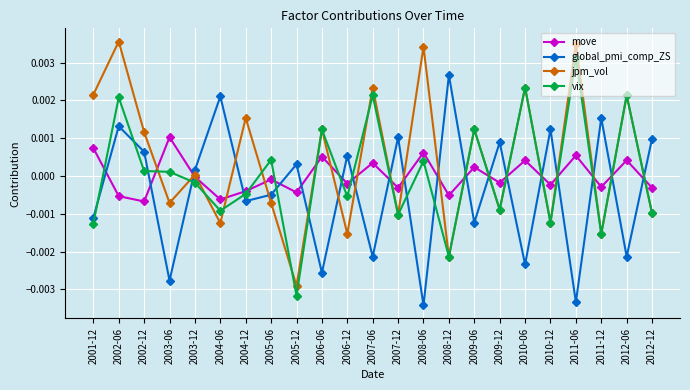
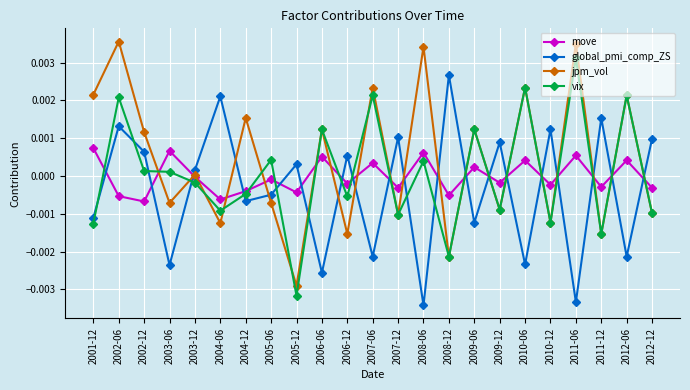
  {
    "move": {
      "2001-12": 0.0007,
      "2002-06": -0.0005,
      "2002-12": -0.0007,
-     "2003-06": 0.0010,
+     "2003-06": 0.0007,
      "2004-06": -0.0006,
      "2004-12": -0.0004,
      "2005-06": -0.0001,
      "2005-12": -0.0004,
      "2006-06": 0.0005,
      "2006-12": -0.0002,
      "2007-06": 0.0003,
      "2007-12": -0.0003,
      "2008-06": 0.0006,
      "2008-12": -0.0005,
      "2009-06": 0.0002,
      "2009-12": -0.0002,
      "2010-06": 0.0004,
      "2010-12": -0.0002,
      "2011-06": 0.0005,
      "2011-12": -0.0003,
      "2012-06": 0.0004,
      "2012-12": -0.0003
    },
    "global_pmi_comp_ZS": {
      "2001-12": -0.0011,
      "2002-06": 0.0013,
      "2002-12": 0.0006,
-     "2003-06": -0.0028,
+     "2003-06": -0.0024,
      "2003-12": 0.0002,
      "2004-06": 0.0021,
      "2004-12": -0.0007,
      "2005-06": -0.0005,
      "2005-12": 0.0003,
      "2006-06": -0.0026,
      "2006-12": 0.0005,
      "2007-06": -0.0021,
      "2007-12": 0.0010,
      "2008-06": -0.0034,
      "2008-12": 0.0027,
      "2009-06": -0.0012,
      "2009-12": 0.0009,
      "2010-06": -0.0023,
      "2010-12": 0.0012,
      "2011-06": -0.0033,
      "2011-12": 0.0015,
      "2012-06": -0.0021,
      "2012-12": 0.0010
    },
    "jpm_vol": {
      "2001-12": 0.0022,
      "2002-06": 0.0036,
      "2002-12": 0.0012,
      "2003-06": -0.0007,
      "2004-06": -0.0012,
      "2004-12": 0.0015,
      "2005-06": -0.0007,
      "2005-12": -0.0029,
      "2006-12": -0.0015,
      "2007-06": 0.0023,
      "2008-06": 0.0034
    },
    "vix": {
      "2001-12": -0.0013,
      "2002-06": 0.0021,
      "2002-12": 0.0001,
      "2003-06": 0.0001,
      "2003-12": -0.0002,
      "2004-06": -0.0009,
      "2004-12": -0.0005,
      "2005-06": 0.0004,
      "2005-12": -0.0032,
      "2006-12": -0.0005,
      "2007-06": 0.0021,
      "2008-06": 0.0004
    }
  }
